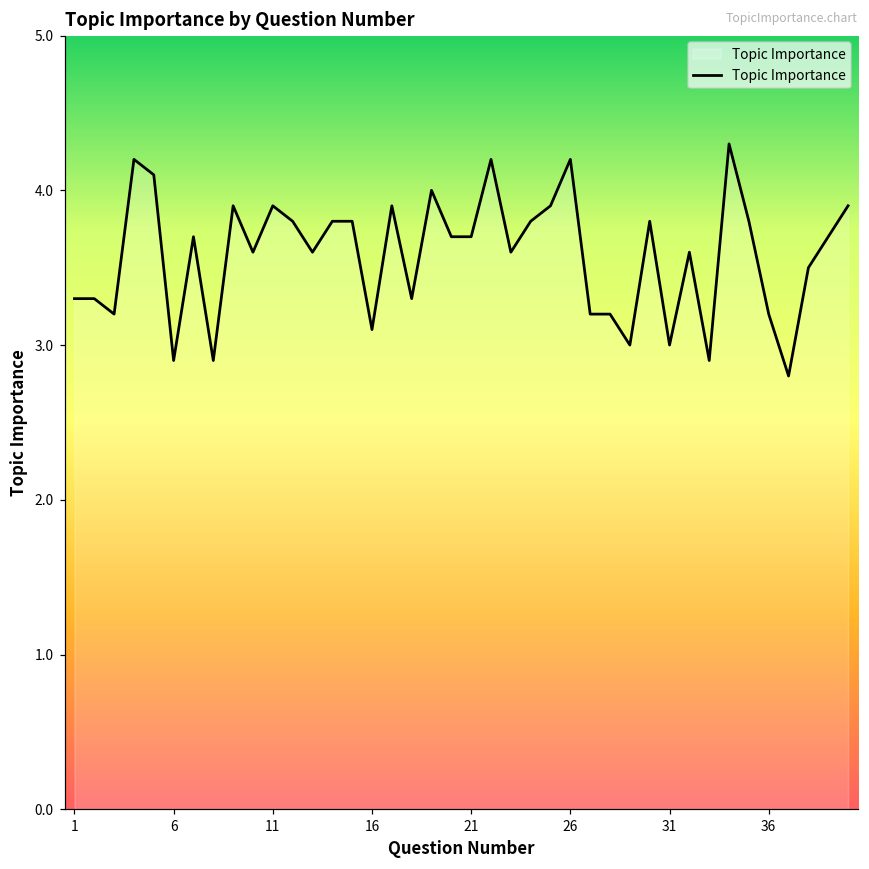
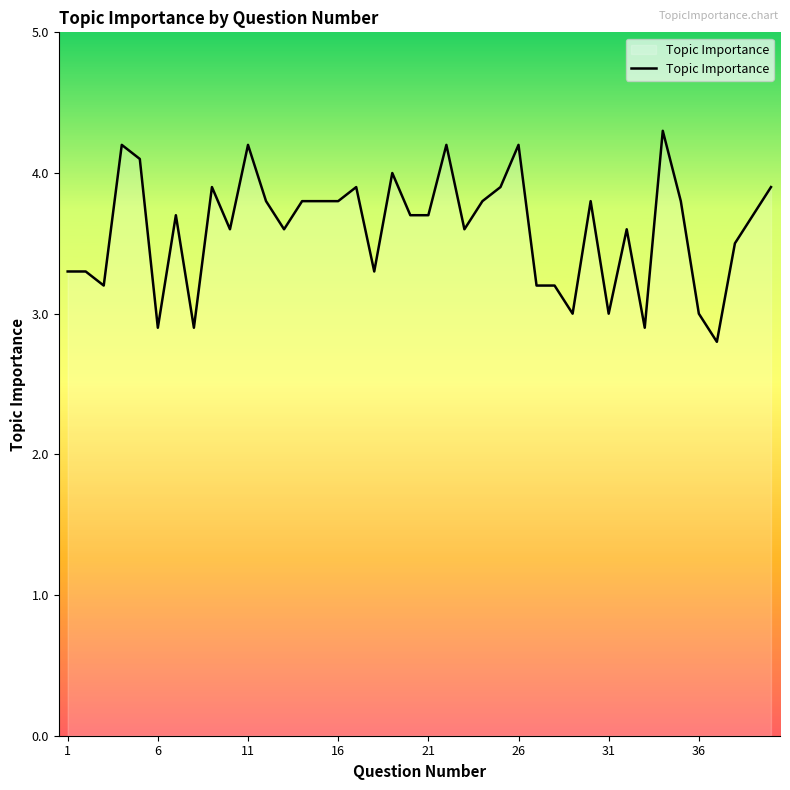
  {
    "1": 3.3,
    "6": 2.9,
-   "11": 3.9,
-   "16": 3.1,
+   "11": 4.2,
+   "16": 3.8,
    "21": 3.7,
    "26": 4.2,
    "31": 3.0,
-   "36": 3.2
+   "36": 3.0
  }
